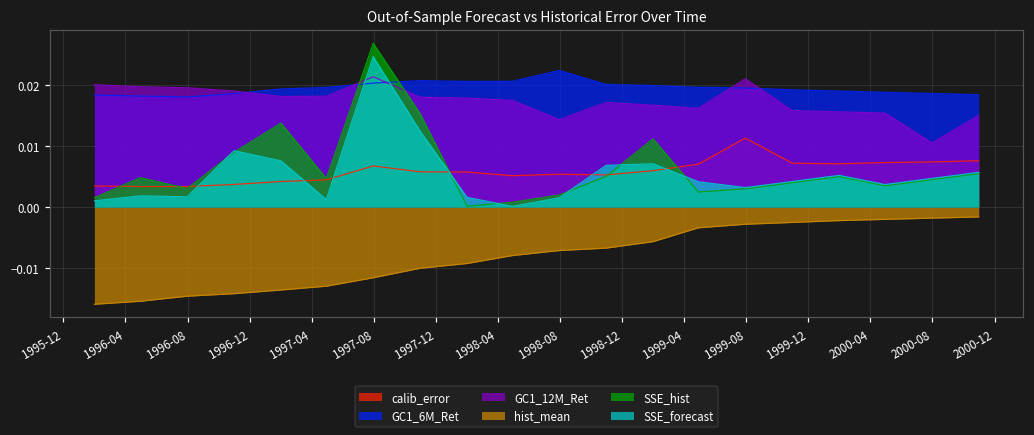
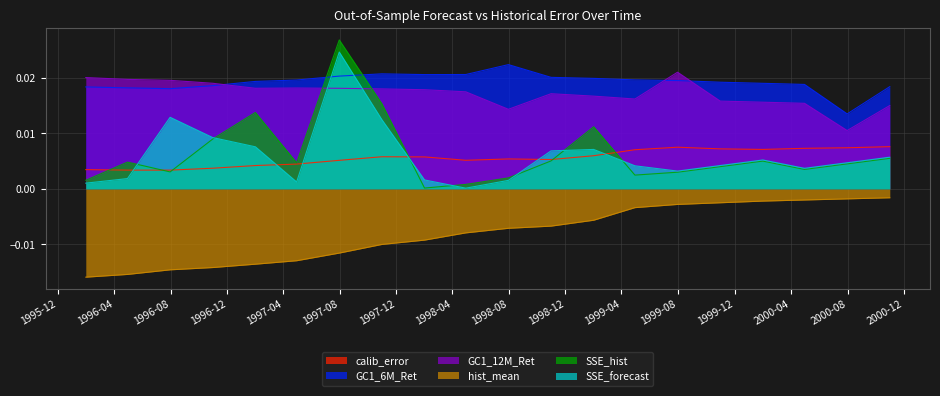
  {
    "calib_error": {
-     "1997-08": 0.007,
+     "1997-08": 0.005,
      "1998-08": 0.005,
-     "1999-08": 0.011,
+     "1999-08": 0.008,
      "2000-08": 0.007
    },
    "GC1_6M_Ret": {
      "1996-08": 0.018,
      "1997-08": 0.020,
      "1998-08": 0.022,
      "1999-08": 0.020,
-     "2000-08": 0.019
+     "2000-08": 0.014
    },
    "GC1_12M_Ret": {
      "1996-08": 0.020,
-     "1997-08": 0.021,
+     "1997-08": 0.018,
      "1998-08": 0.014,
      "1999-08": 0.021,
      "2000-08": 0.011
    },
    "SSE_hist": {
      "1997-08": 0.027
    },
    "SSE_forecast": {
-     "1996-08": 0.002,
+     "1996-08": 0.013,
      "1997-08": 0.025
    }
  }
